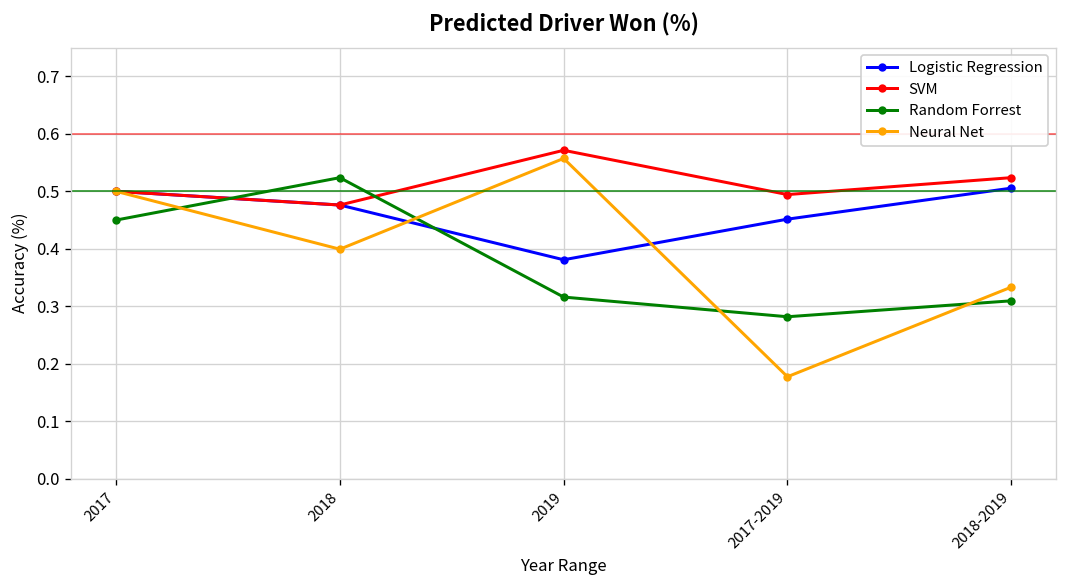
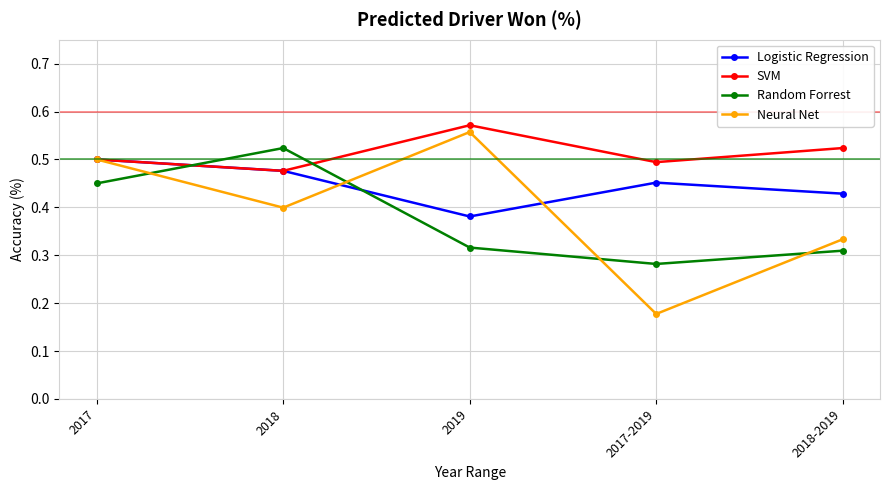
  {
    "Logistic Regression": {
      "2019": 0.38,
      "2017-2019": 0.45,
-     "2018-2019": 0.51
+     "2018-2019": 0.43
    },
    "SVM": {
      "2019": 0.57,
      "2017-2019": 0.49,
      "2018-2019": 0.52
    },
    "Random Forrest": {
      "2017": 0.45,
      "2018": 0.52,
      "2019": 0.32,
      "2017-2019": 0.28,
      "2018-2019": 0.31
    },
    "Neural Net": {
      "2018": 0.40,
      "2019": 0.56,
      "2017-2019": 0.18,
      "2018-2019": 0.33
    }
  }
